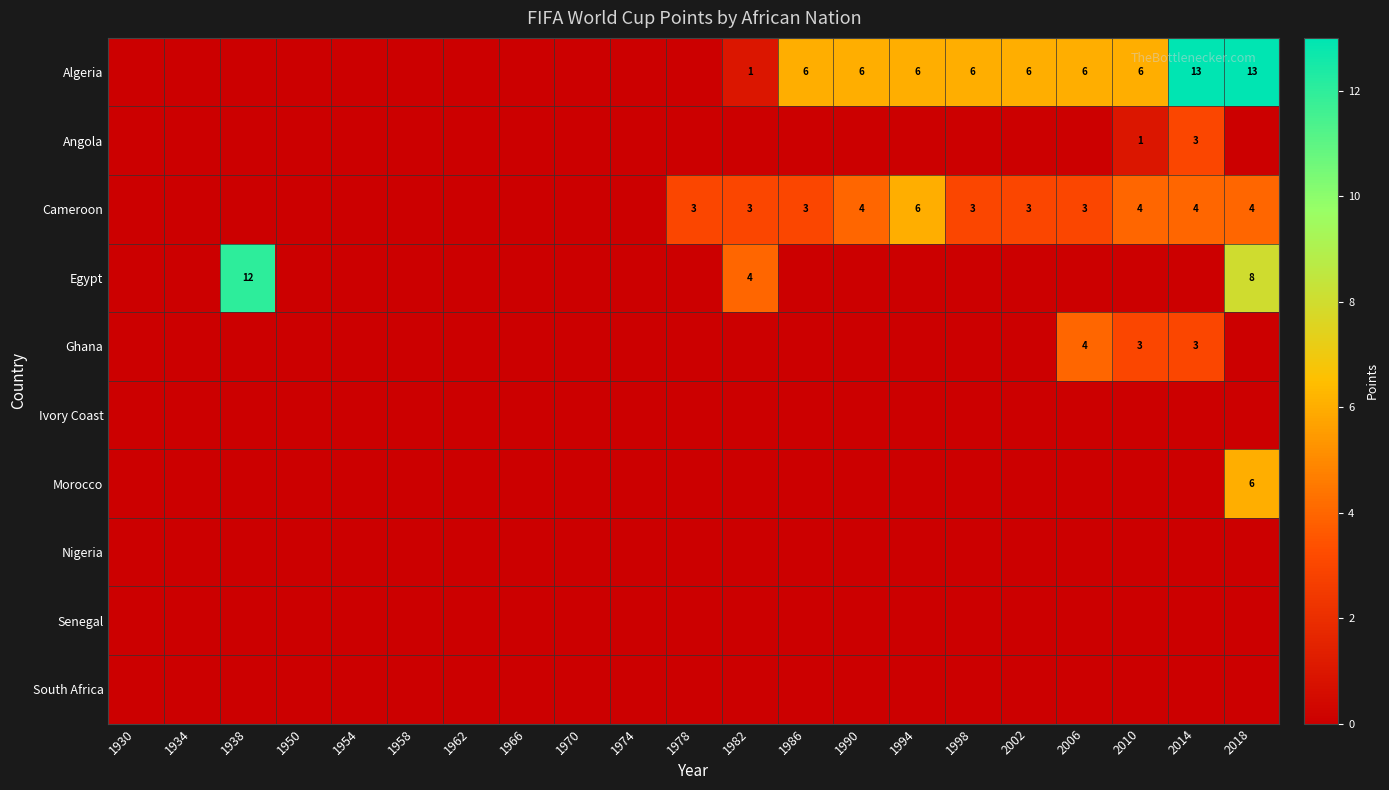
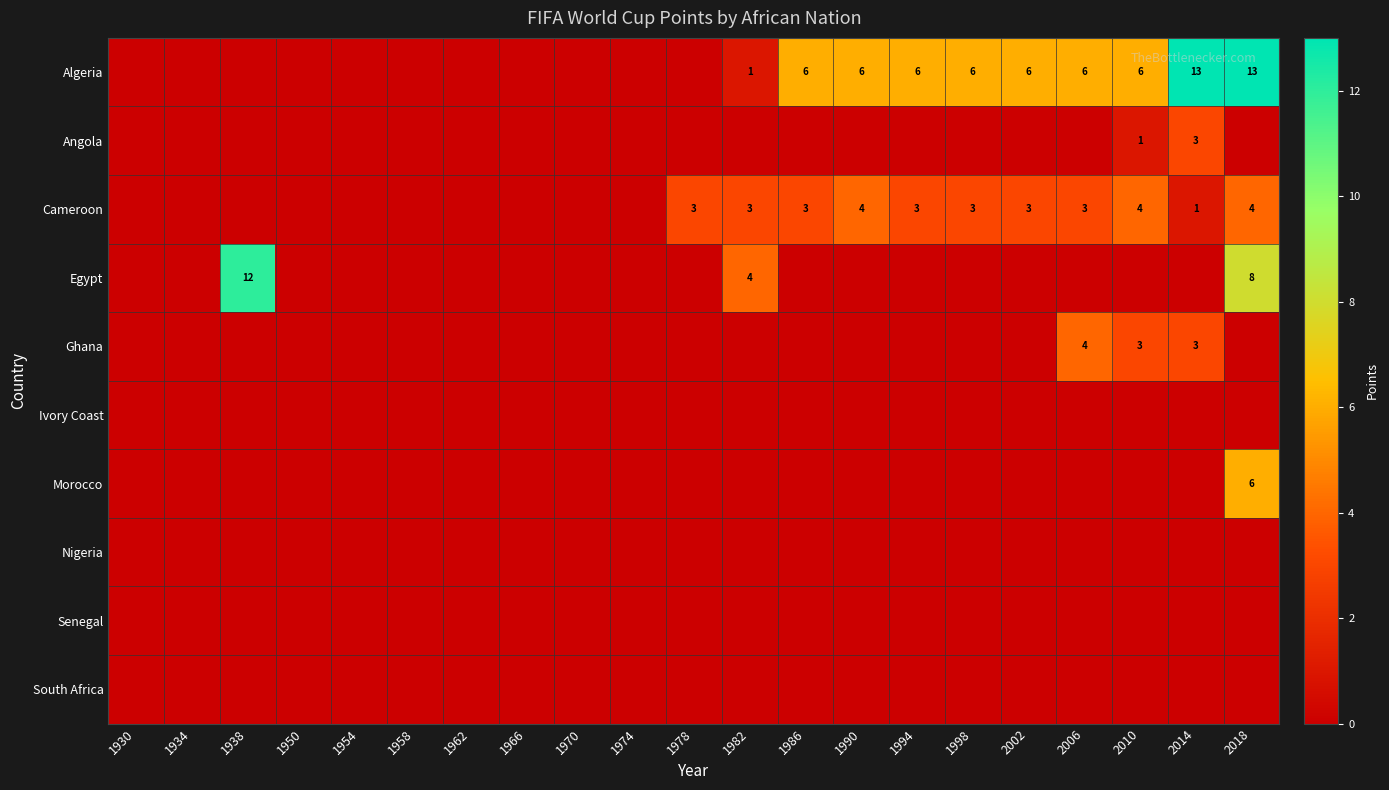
  {
    "Algeria": {
      "1982": 1,
      "1986": 6,
      "1990": 6,
      "1994": 6,
      "1998": 6,
      "2002": 6,
      "2006": 6,
      "2010": 6,
      "2018": 13
    },
    "Angola": {
      "2010": 1,
      "2014": 3
    },
    "Cameroon": {
      "1978": 3,
      "1982": 3,
      "1986": 3,
      "1990": 4,
-     "1994": 6,
+     "1994": 3,
      "1998": 3,
      "2002": 3,
      "2006": 3,
      "2010": 4,
-     "2014": 4,
+     "2014": 1,
      "2018": 4
    },
    "Egypt": {
      "1938": 12,
      "1982": 4,
      "2018": 8
    },
    "Ghana": {
      "2006": 4,
      "2010": 3,
      "2014": 3
    },
    "Morocco": {
      "2018": 6
    }
  }
